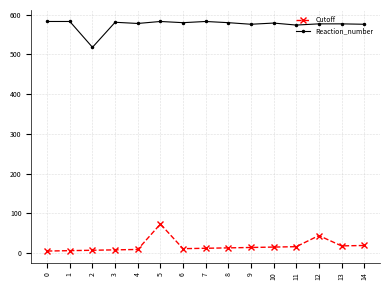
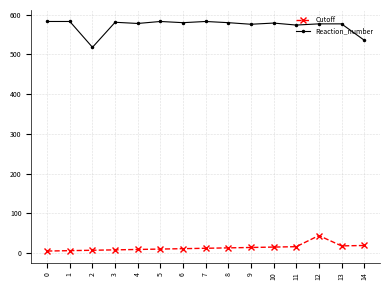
  {
    "Cutoff": {
      "0": 10,
      "1": 10,
      "2": 10,
      "3": 10,
      "4": 10,
-     "5": 70,
+     "5": 10,
      "6": 10,
      "7": 10,
      "8": 10,
      "9": 10,
      "10": 20,
      "11": 20,
      "12": 40,
      "13": 20,
      "14": 20
    },
    "Reaction_number": {
      "0": 580,
      "1": 580,
      "2": 520,
      "3": 580,
      "4": 580,
      "5": 580,
      "6": 580,
      "7": 580,
      "8": 580,
      "9": 580,
      "10": 580,
      "11": 570,
      "12": 580,
      "13": 580,
-     "14": 580
+     "14": 540
    }
  }
